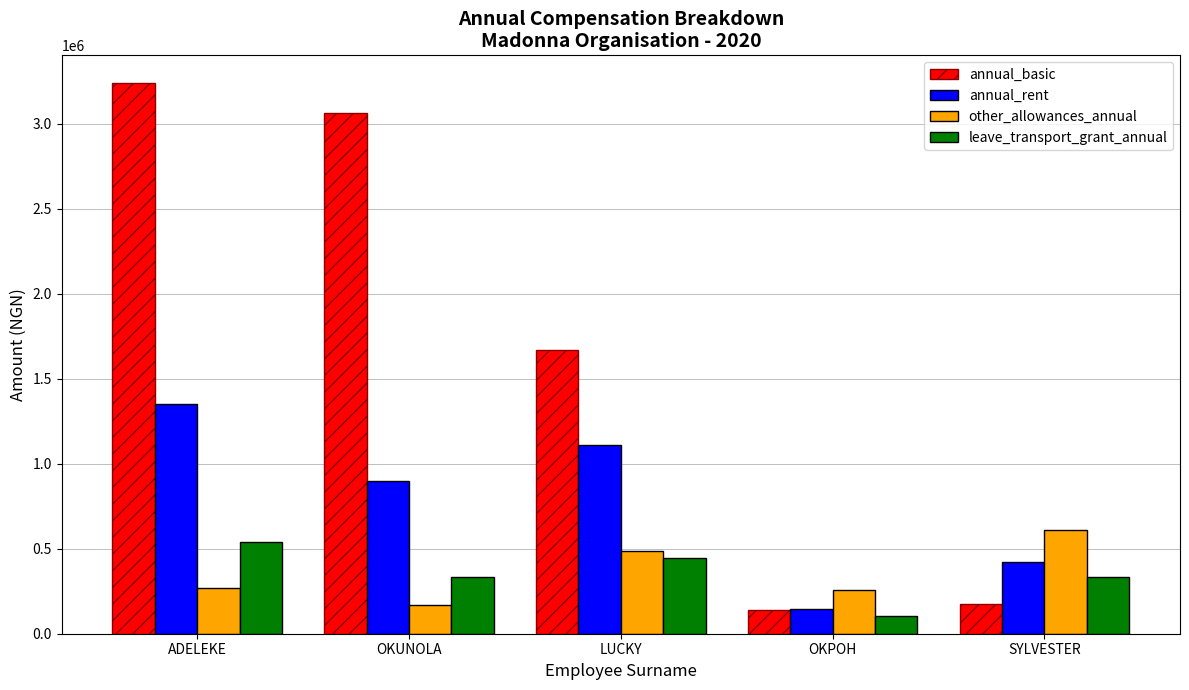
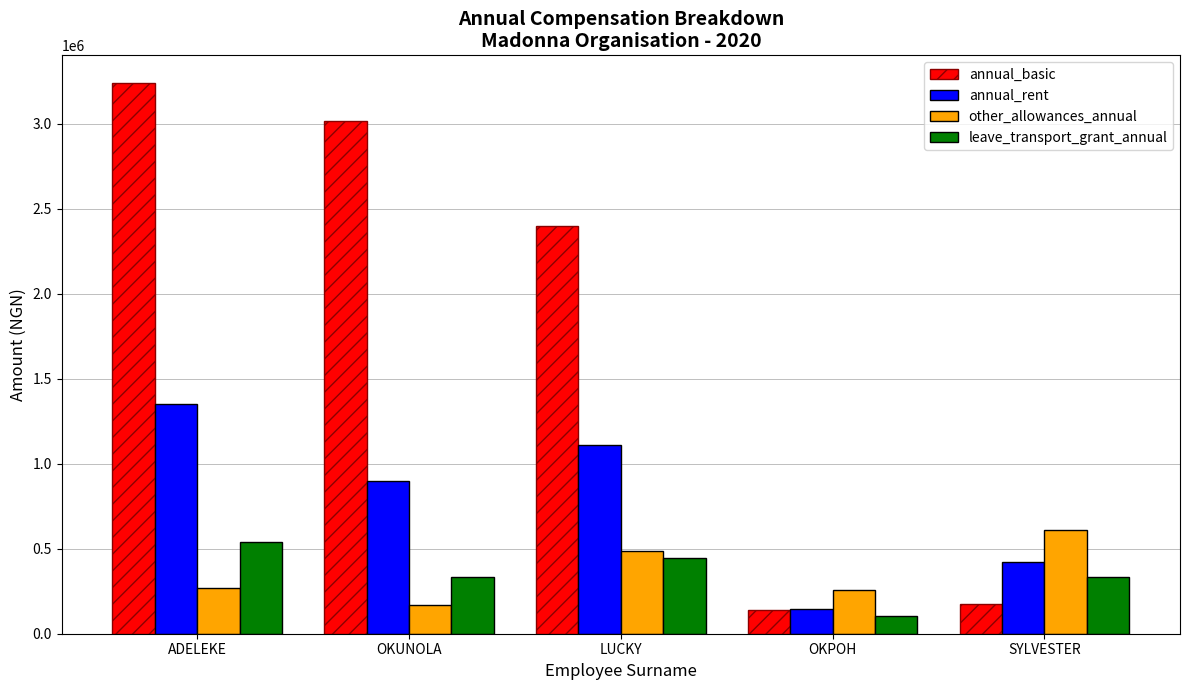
  {
    "annual_basic": {
      "ADELEKE": 3240000,
-     "OKUNOLA": 3060000,
-     "LUCKY": 1670000,
+     "OKUNOLA": 3020000,
+     "LUCKY": 2400000,
      "OKPOH": 140000,
      "SYLVESTER": 170000
    },
    "annual_rent": {
      "ADELEKE": 1350000,
      "OKUNOLA": 900000,
      "LUCKY": 1110000,
      "OKPOH": 140000,
      "SYLVESTER": 420000
    },
    "other_allowances_annual": {
      "ADELEKE": 270000,
      "OKUNOLA": 170000,
      "LUCKY": 490000,
      "OKPOH": 260000,
      "SYLVESTER": 610000
    },
    "leave_transport_grant_annual": {
      "ADELEKE": 540000,
      "OKUNOLA": 340000,
      "LUCKY": 440000,
      "OKPOH": 100000,
      "SYLVESTER": 340000
    }
  }
